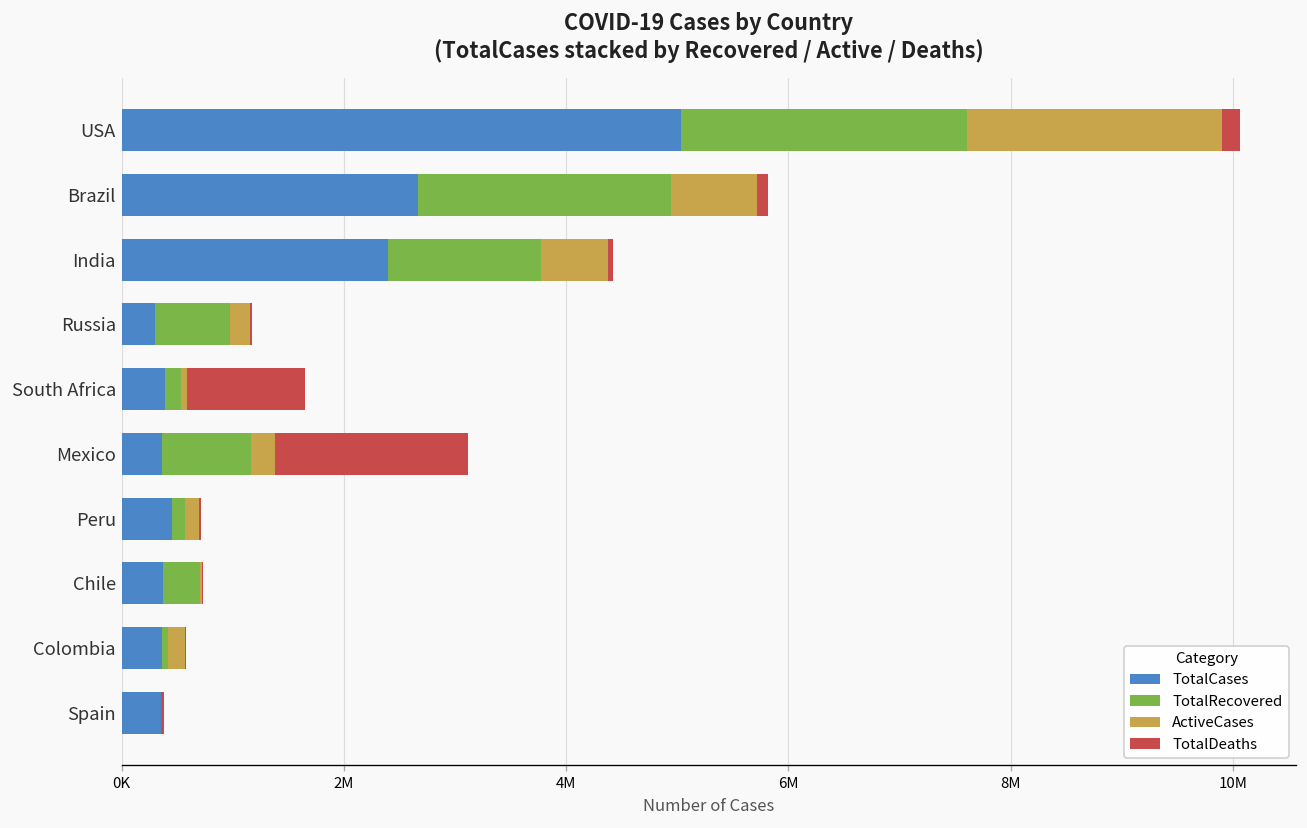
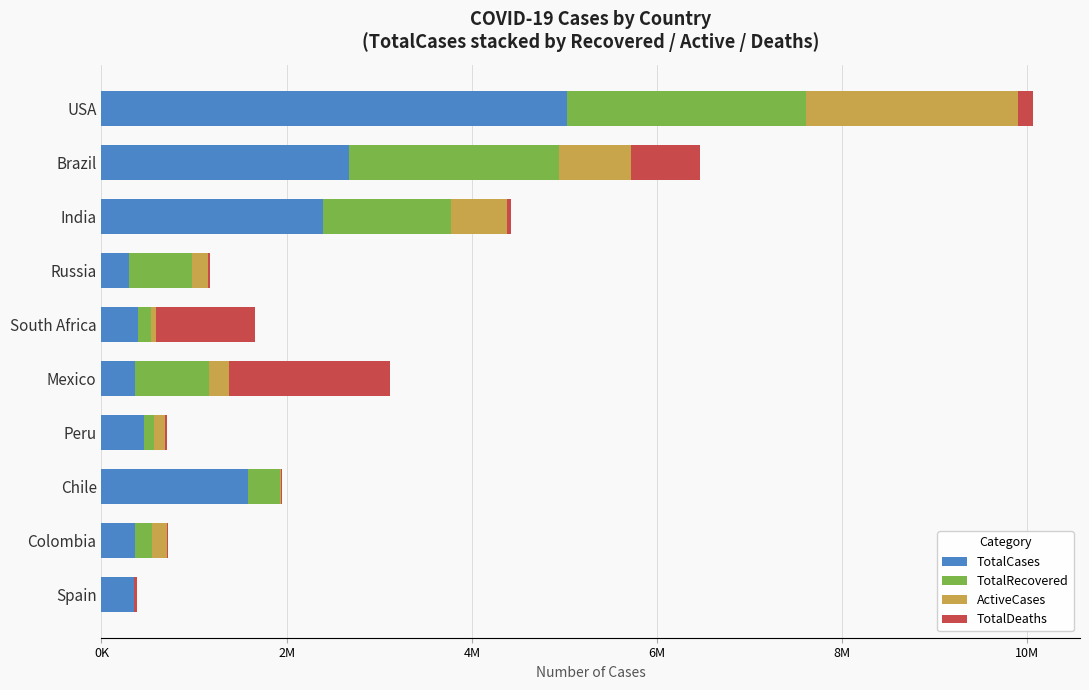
  {
    "TotalCases": {
      "USA": 5000000,
      "Brazil": 2700000,
      "India": 2400000,
      "Russia": 300000,
      "South Africa": 400000,
      "Mexico": 400000,
      "Peru": 500000,
-     "Chile": 400000,
+     "Chile": 1600000,
      "Colombia": 400000,
      "Spain": 400000
    },
    "TotalRecovered": {
      "USA": 2600000,
      "Brazil": 2300000,
      "India": 1400000,
      "Russia": 700000,
      "South Africa": 100000,
      "Mexico": 800000,
      "Peru": 100000,
      "Chile": 300000,
-     "Colombia": 100000,
+     "Colombia": 200000,
      "Spain": 0
    },
    "ActiveCases": {
      "USA": 2300000,
      "Brazil": 800000,
      "India": 600000,
      "Russia": 200000,
      "South Africa": 100000,
      "Mexico": 200000,
      "Peru": 100000,
      "Colombia": 200000,
      "Spain": 0
    },
    "TotalDeaths": {
      "USA": 200000,
-     "Brazil": 100000,
+     "Brazil": 700000,
      "India": 0,
      "South Africa": 1100000,
      "Mexico": 1700000,
      "Spain": 0
    }
  }
